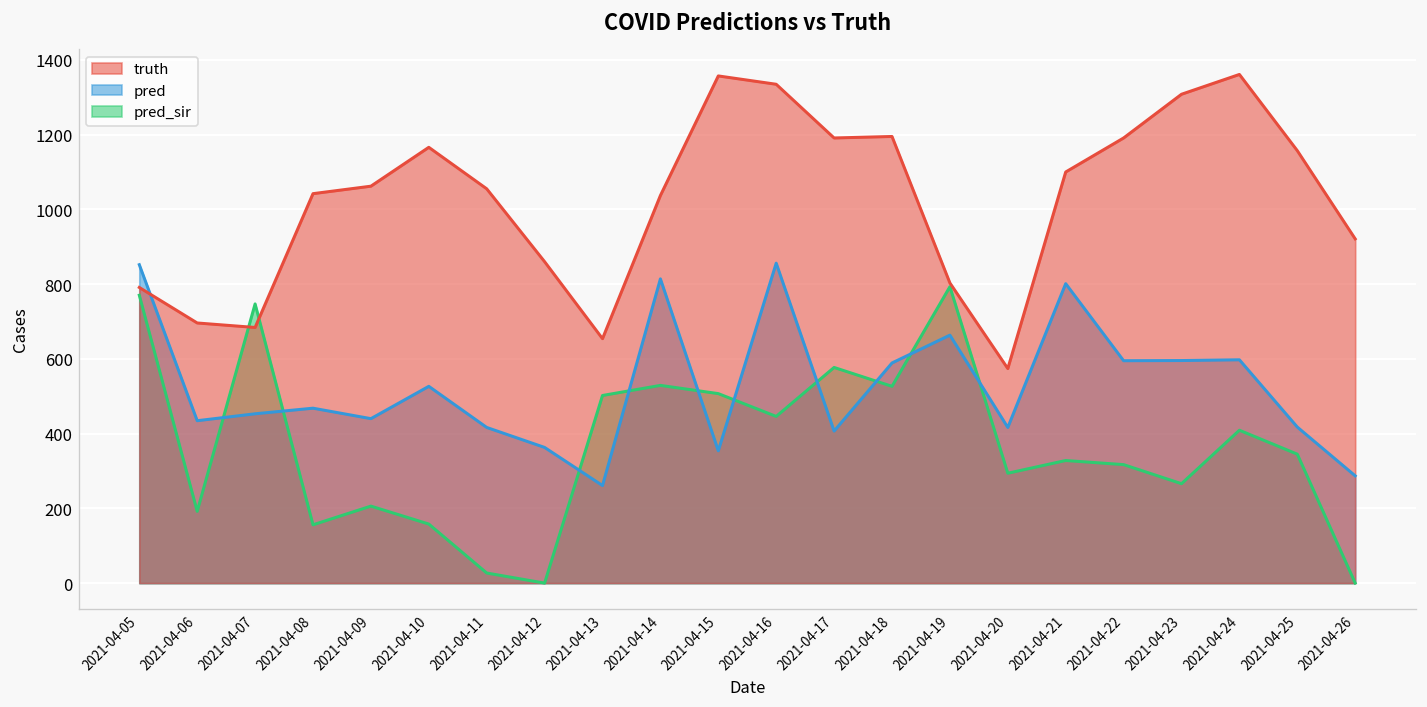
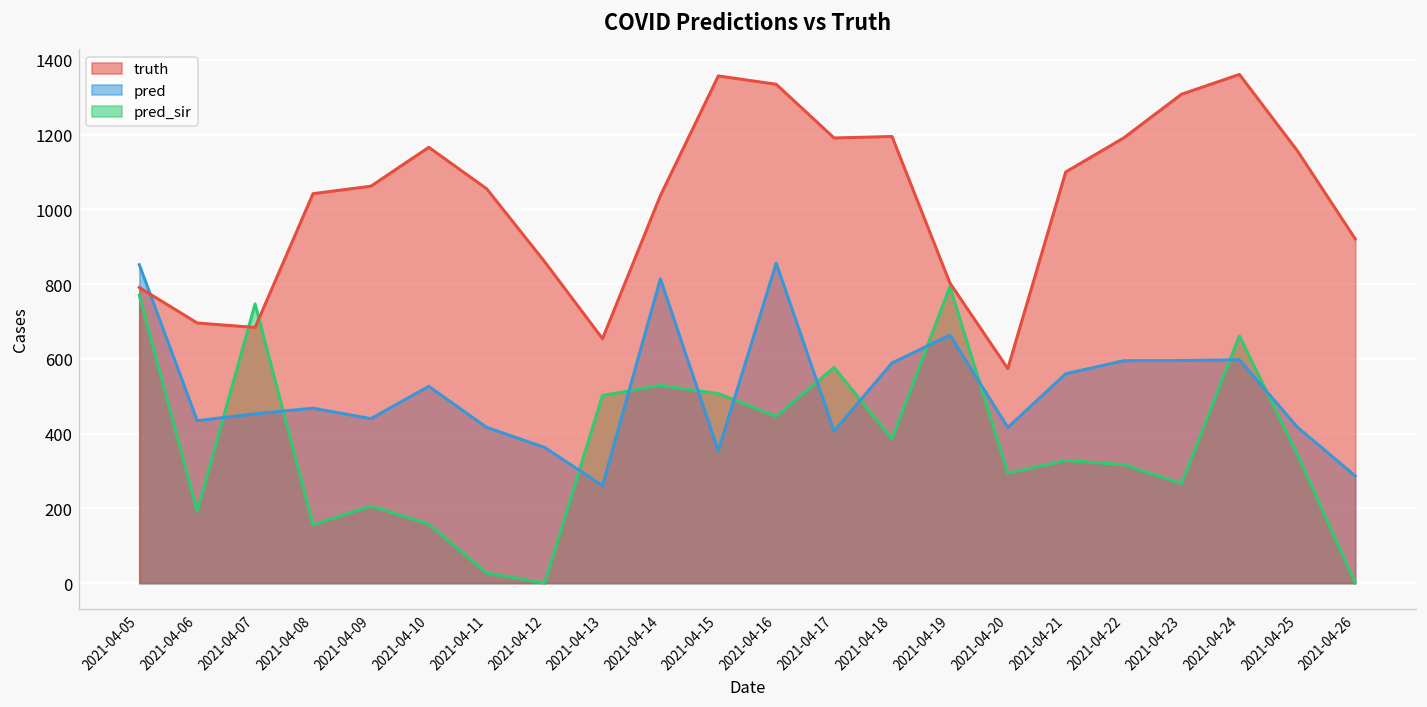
  {
    "truth": {
      "2021-04-05": 790,
      "2021-04-06": 700,
      "2021-04-07": 680,
      "2021-04-08": 1040,
      "2021-04-09": 1060,
      "2021-04-10": 1170,
      "2021-04-11": 1060,
      "2021-04-12": 860,
      "2021-04-13": 650,
      "2021-04-14": 1040,
      "2021-04-15": 1360,
      "2021-04-16": 1330,
      "2021-04-17": 1190,
      "2021-04-18": 1200,
      "2021-04-19": 800,
      "2021-04-20": 570,
      "2021-04-21": 1100,
      "2021-04-22": 1190,
      "2021-04-23": 1310,
      "2021-04-24": 1360,
      "2021-04-25": 1160,
      "2021-04-26": 920
    },
    "pred": {
      "2021-04-05": 850,
      "2021-04-06": 430,
      "2021-04-07": 450,
      "2021-04-08": 470,
      "2021-04-09": 440,
      "2021-04-10": 530,
      "2021-04-11": 420,
      "2021-04-12": 360,
      "2021-04-13": 260,
      "2021-04-14": 810,
      "2021-04-15": 350,
      "2021-04-16": 860,
      "2021-04-17": 410,
      "2021-04-18": 590,
      "2021-04-19": 660,
      "2021-04-20": 420,
-     "2021-04-21": 800,
+     "2021-04-21": 560,
      "2021-04-22": 600,
      "2021-04-23": 600,
      "2021-04-24": 600,
      "2021-04-25": 420,
      "2021-04-26": 290
    },
    "pred_sir": {
      "2021-04-05": 770,
      "2021-04-06": 190,
      "2021-04-07": 750,
      "2021-04-08": 160,
      "2021-04-09": 210,
      "2021-04-10": 160,
      "2021-04-11": 30,
      "2021-04-12": 0,
      "2021-04-13": 500,
      "2021-04-14": 530,
      "2021-04-15": 510,
      "2021-04-16": 450,
      "2021-04-17": 580,
-     "2021-04-18": 530,
+     "2021-04-18": 390,
      "2021-04-19": 790,
      "2021-04-20": 290,
      "2021-04-21": 330,
      "2021-04-22": 320,
      "2021-04-23": 270,
-     "2021-04-24": 410,
+     "2021-04-24": 660,
      "2021-04-25": 350,
      "2021-04-26": 0
    }
  }
